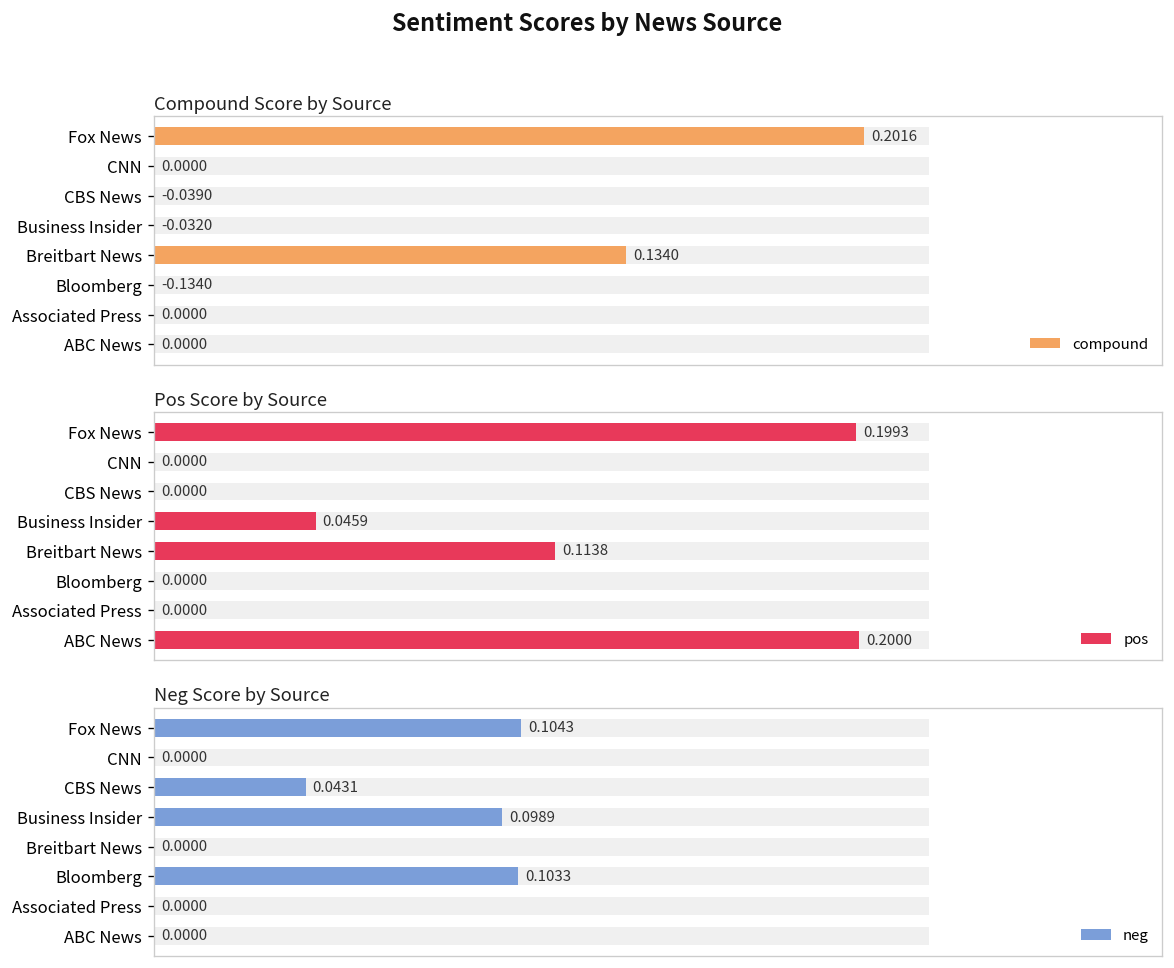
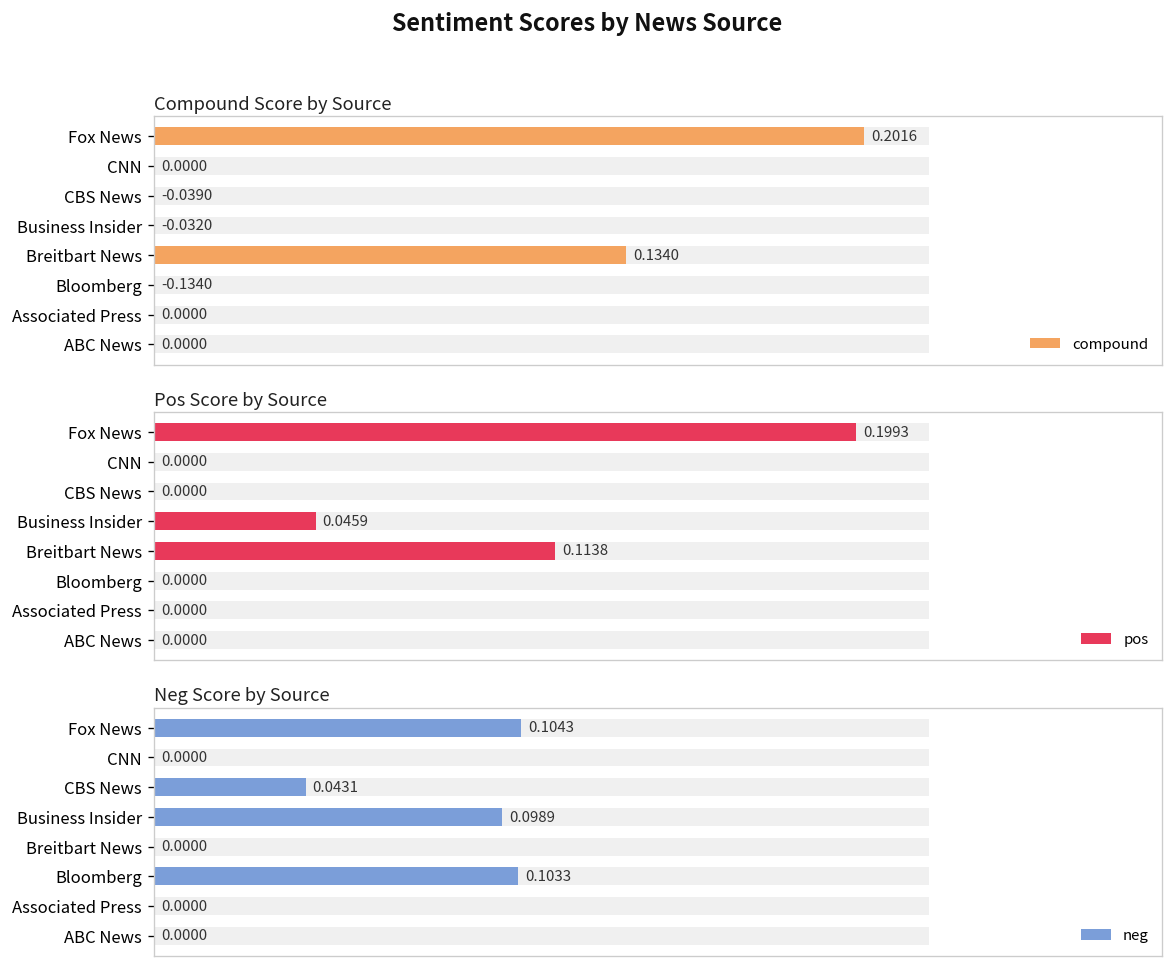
  {
    "Compound Score by Source": {
      "compound": {
        "CNN": 0.0000,
        "Associated Press": 0.0000,
        "ABC News": 0.0000
      }
    },
    "Pos Score by Source": {
      "pos": {
        "CNN": 0.0000,
        "CBS News": 0.0000,
        "Bloomberg": 0.0000,
        "Associated Press": 0.0000,
-       "ABC News": 0.2000
+       "ABC News": 0.0000
      }
    },
    "Neg Score by Source": {
      "neg": {
        "CNN": 0.0000,
        "Breitbart News": 0.0000,
        "Associated Press": 0.0000,
        "ABC News": 0.0000
      }
    }
  }
